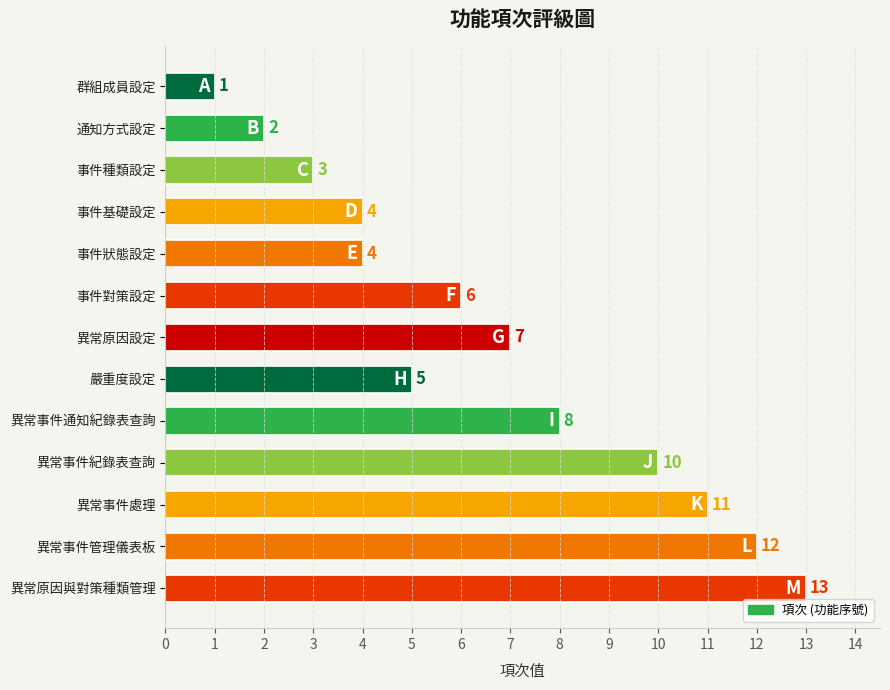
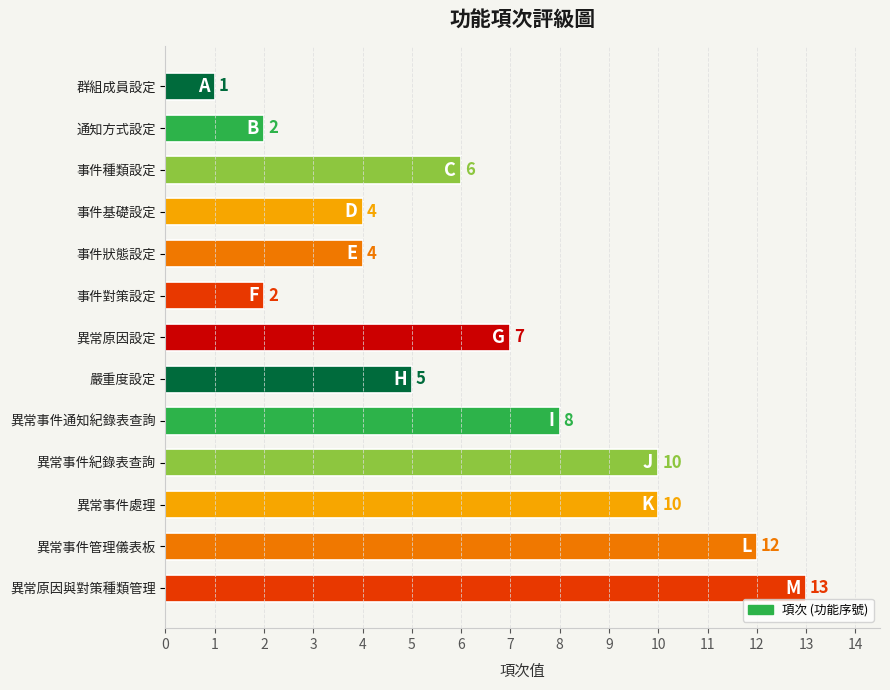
  {
    "群組成員設定": 1,
    "通知方式設定": 2,
-   "事件種類設定": 3,
+   "事件種類設定": 6,
    "事件基礎設定": 4,
    "事件狀態設定": 4,
-   "事件對策設定": 6,
+   "事件對策設定": 2,
    "異常原因設定": 7,
    "嚴重度設定": 5,
    "異常事件通知紀錄表查詢": 8,
    "異常事件紀錄表查詢": 10,
-   "異常事件處理": 11,
+   "異常事件處理": 10,
    "異常事件管理儀表板": 12,
    "異常原因與對策種類管理": 13
  }
